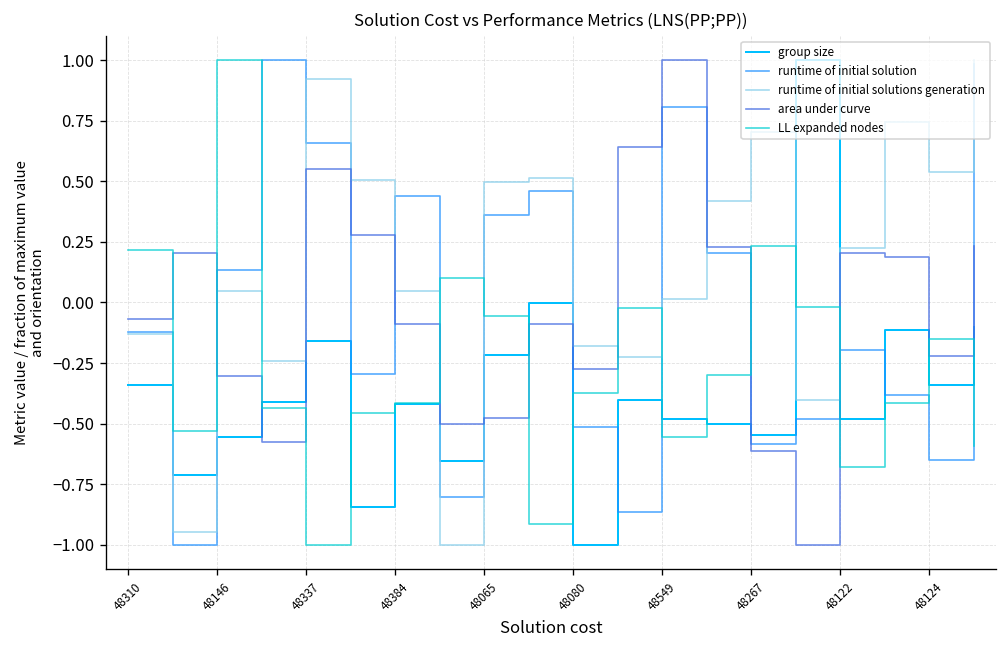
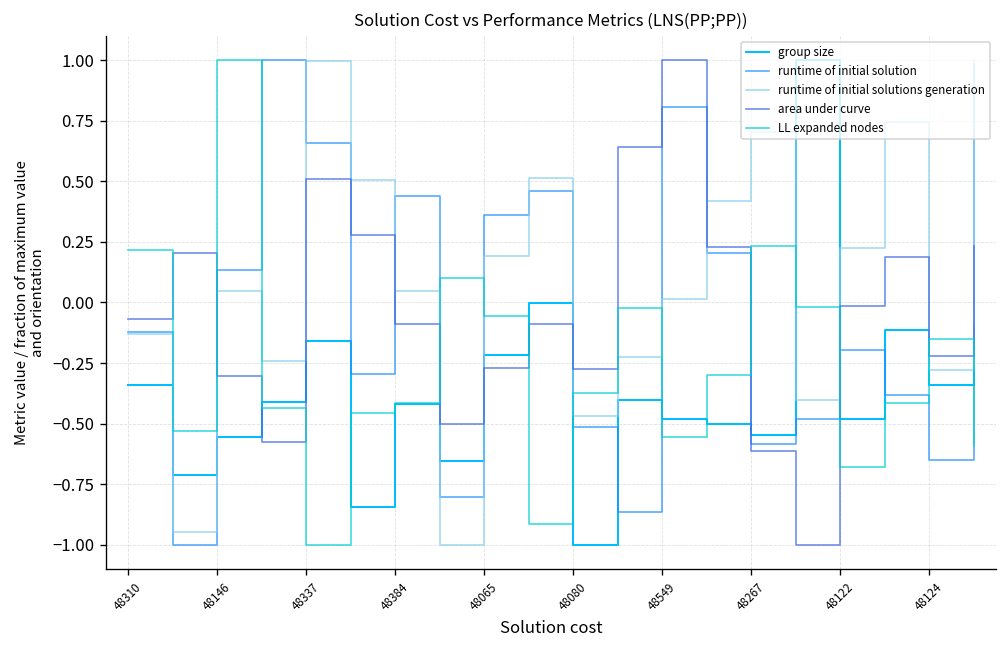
  {
    "runtime of initial solutions generation": {
      "48146": 0.05,
-     "48337": 0.92,
+     "48337": 1.00,
      "48384": 0.05,
-     "48065": 0.50,
-     "48080": -0.18,
+     "48065": 0.19,
+     "48080": -0.47,
      "48549": 0.02,
      "48122": 0.23,
-     "48124": 0.54
+     "48124": -0.28
    },
    "area under curve": {
      "48310": -0.07,
      "48146": -0.31,
-     "48337": 0.55,
+     "48337": 0.51,
      "48384": -0.09,
-     "48065": -0.48,
+     "48065": -0.27,
      "48080": -0.28,
      "48549": 1.00,
      "48267": -0.61,
-     "48122": 0.20,
+     "48122": -0.02,
      "48124": -0.22
    }
  }
